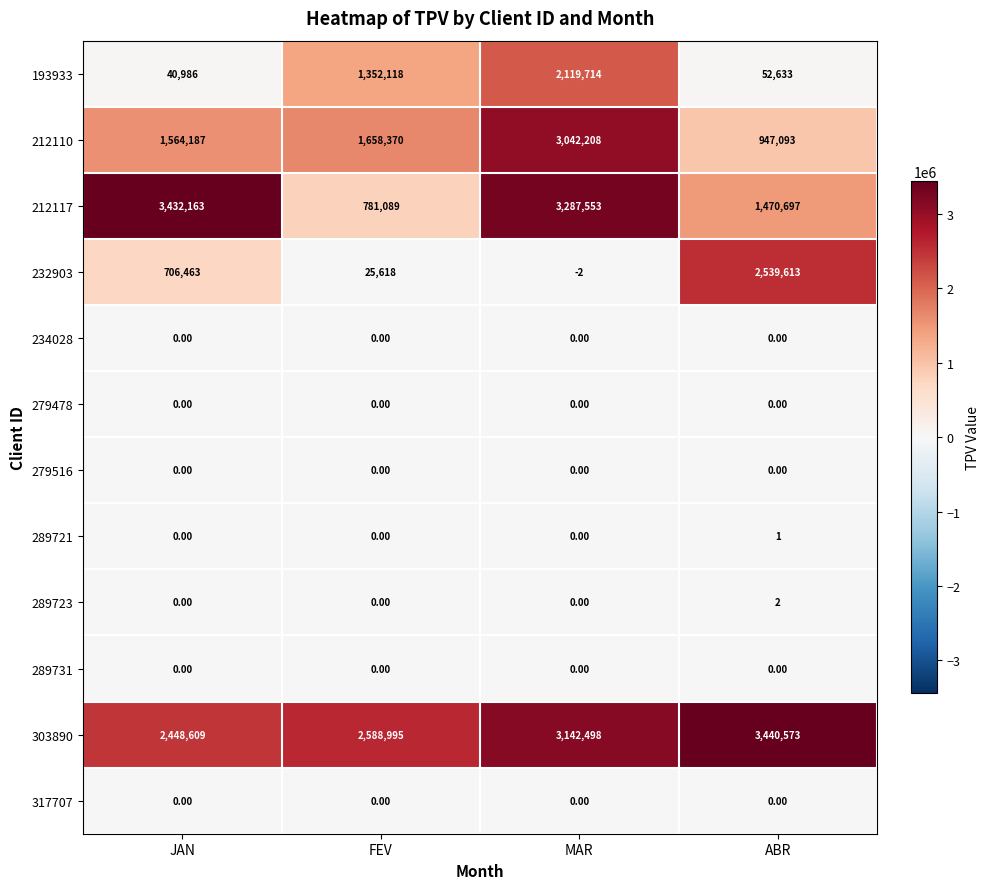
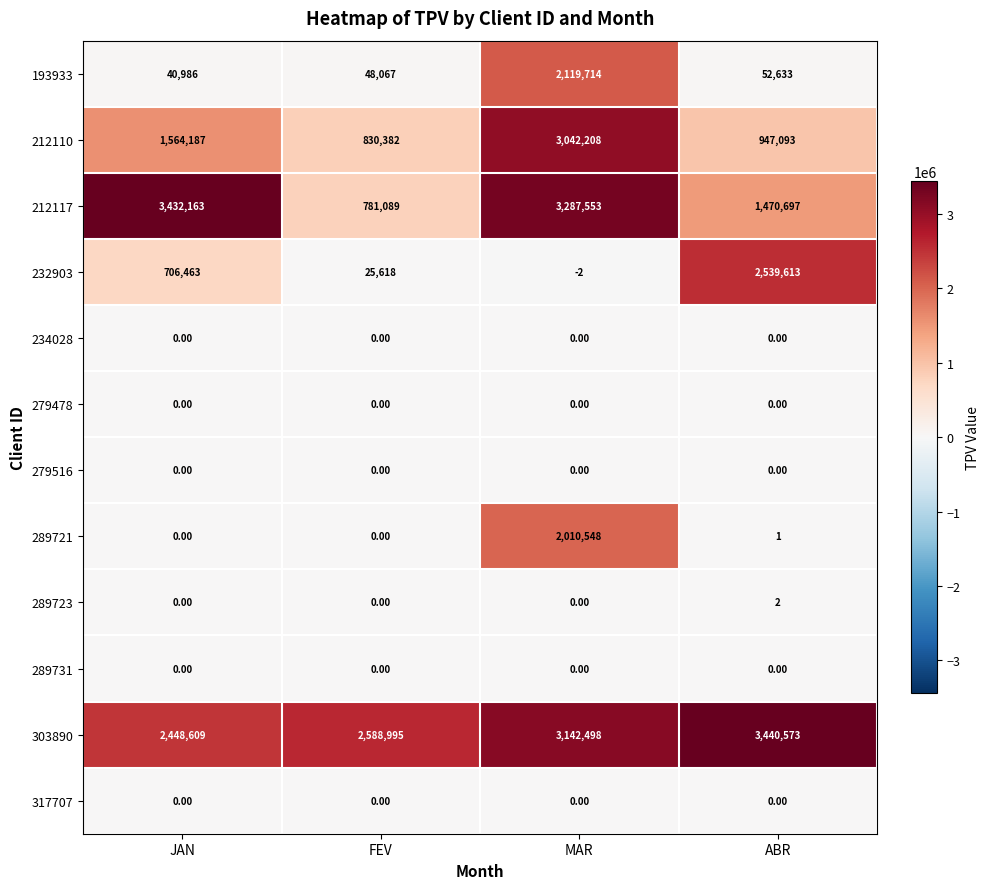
  {
    "193933": {
      "JAN": "40,986",
-     "FEV": "1,352,118",
+     "FEV": "48,067",
      "MAR": "2,119,714",
      "ABR": "52,633"
    },
    "212110": {
      "JAN": "1,564,187",
-     "FEV": "1,658,370",
+     "FEV": "830,382",
      "MAR": "3,042,208",
      "ABR": "947,093"
    },
    "212117": {
      "JAN": "3,432,163",
      "FEV": "781,089",
      "MAR": "3,287,553",
      "ABR": "1,470,697"
    },
    "232903": {
      "JAN": "706,463",
      "FEV": "25,618",
      "MAR": "-2",
      "ABR": "2,539,613"
    },
    "234028": {
      "JAN": "0.00",
      "FEV": "0.00",
      "MAR": "0.00",
      "ABR": "0.00"
    },
    "279478": {
      "JAN": "0.00",
      "FEV": "0.00",
      "MAR": "0.00",
      "ABR": "0.00"
    },
    "279516": {
      "JAN": "0.00",
      "FEV": "0.00",
      "MAR": "0.00",
      "ABR": "0.00"
    },
    "289721": {
      "JAN": "0.00",
      "FEV": "0.00",
-     "MAR": "0.00",
+     "MAR": "2,010,548",
      "ABR": "1"
    },
    "289723": {
      "JAN": "0.00",
      "FEV": "0.00",
      "MAR": "0.00",
      "ABR": "2"
    },
    "289731": {
      "JAN": "0.00",
      "FEV": "0.00",
      "MAR": "0.00",
      "ABR": "0.00"
    },
    "303890": {
      "JAN": "2,448,609",
      "FEV": "2,588,995",
      "MAR": "3,142,498",
      "ABR": "3,440,573"
    },
    "317707": {
      "JAN": "0.00",
      "FEV": "0.00",
      "MAR": "0.00",
      "ABR": "0.00"
    }
  }
